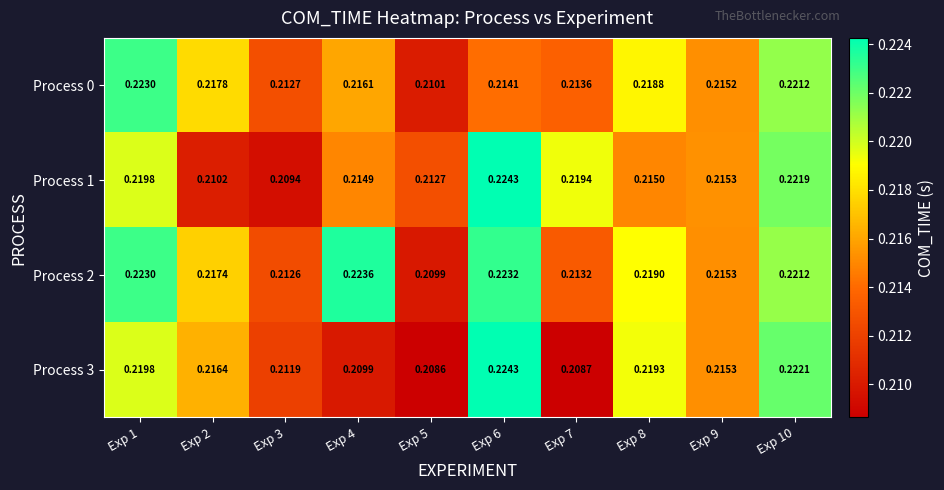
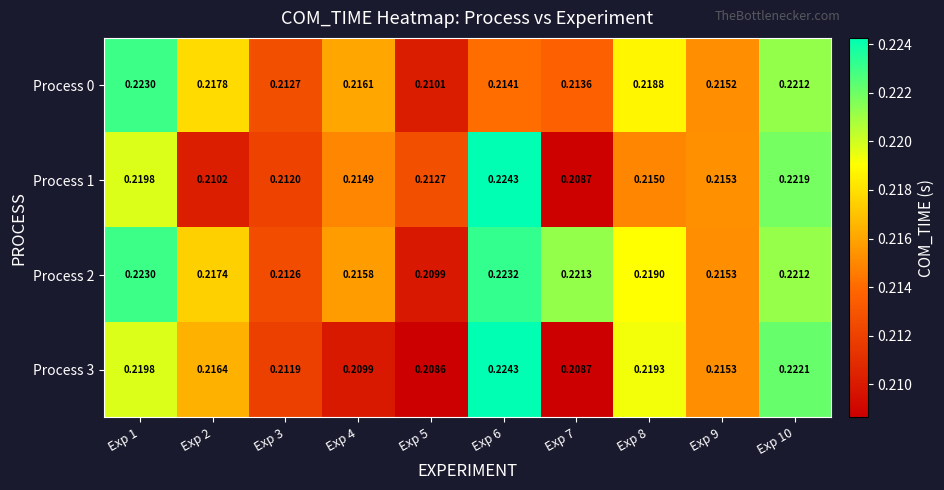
  {
    "Process 0": {
      "Exp 1": 0.2230,
      "Exp 2": 0.2178,
      "Exp 3": 0.2127,
      "Exp 4": 0.2161,
      "Exp 5": 0.2101,
      "Exp 6": 0.2141,
      "Exp 7": 0.2136,
      "Exp 8": 0.2188,
      "Exp 9": 0.2152,
      "Exp 10": 0.2212
    },
    "Process 1": {
      "Exp 1": 0.2198,
      "Exp 2": 0.2102,
-     "Exp 3": 0.2094,
+     "Exp 3": 0.2120,
      "Exp 4": 0.2149,
      "Exp 5": 0.2127,
      "Exp 6": 0.2243,
-     "Exp 7": 0.2194,
+     "Exp 7": 0.2087,
      "Exp 8": 0.2150,
      "Exp 9": 0.2153,
      "Exp 10": 0.2219
    },
    "Process 2": {
      "Exp 1": 0.2230,
      "Exp 2": 0.2174,
      "Exp 3": 0.2126,
-     "Exp 4": 0.2236,
+     "Exp 4": 0.2158,
      "Exp 5": 0.2099,
      "Exp 6": 0.2232,
-     "Exp 7": 0.2132,
+     "Exp 7": 0.2213,
      "Exp 8": 0.2190,
      "Exp 9": 0.2153,
      "Exp 10": 0.2212
    },
    "Process 3": {
      "Exp 1": 0.2198,
      "Exp 2": 0.2164,
      "Exp 3": 0.2119,
      "Exp 4": 0.2099,
      "Exp 5": 0.2086,
      "Exp 6": 0.2243,
      "Exp 7": 0.2087,
      "Exp 8": 0.2193,
      "Exp 9": 0.2153,
      "Exp 10": 0.2221
    }
  }
